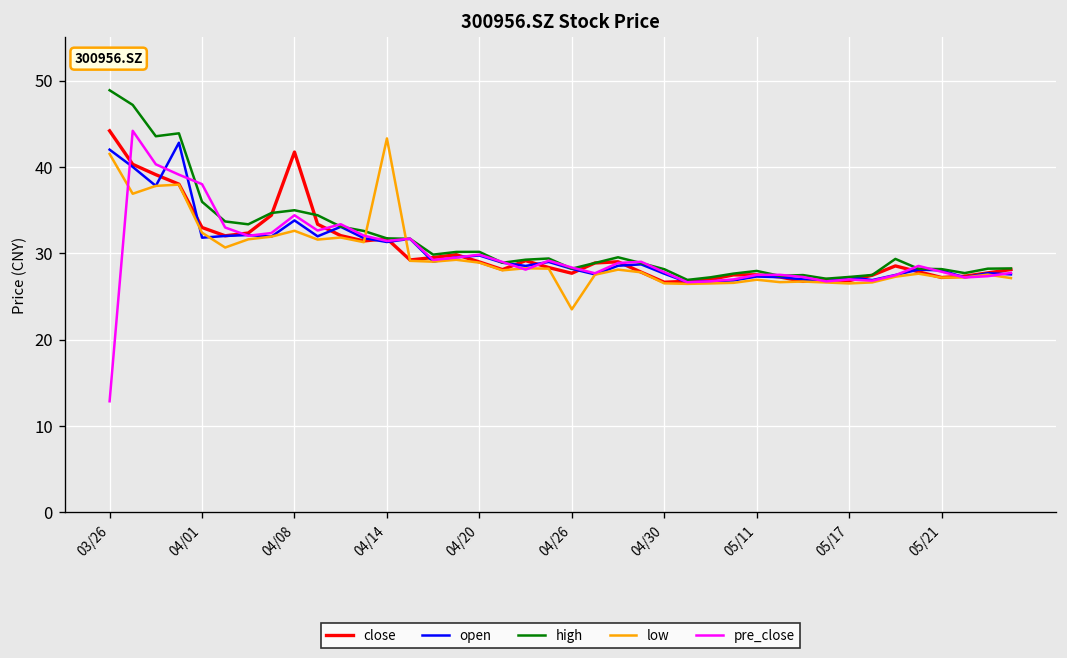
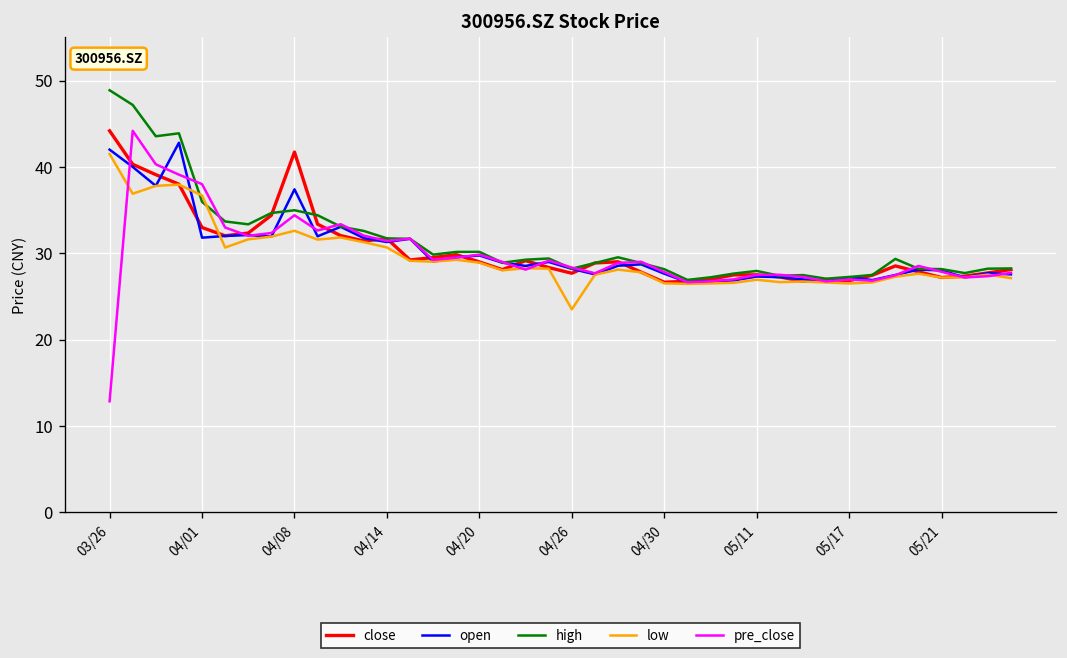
  {
    "close": {
      "03/26": 44,
      "04/01": 33,
      "04/08": 42,
      "04/26": 28
    },
    "open": {
      "03/26": 42,
      "04/01": 32,
-     "04/08": 34
+     "04/08": 37
    },
    "high": {
      "04/01": 36,
      "04/08": 35,
      "05/11": 28
    },
    "low": {
      "03/26": 42,
-     "04/01": 32,
+     "04/01": 37,
      "04/08": 33,
-     "04/14": 43,
+     "04/14": 31,
      "04/26": 24,
      "05/11": 27
    },
    "pre_close": {
      "03/26": 13,
      "04/01": 38,
      "04/08": 34
    }
  }
